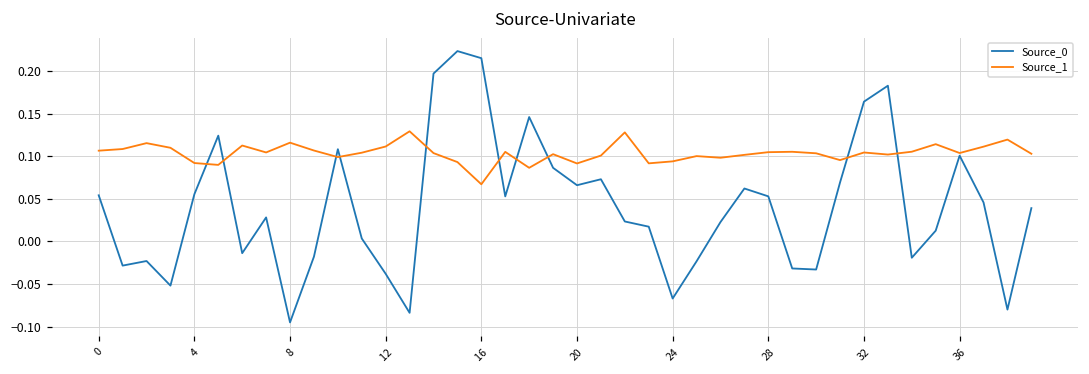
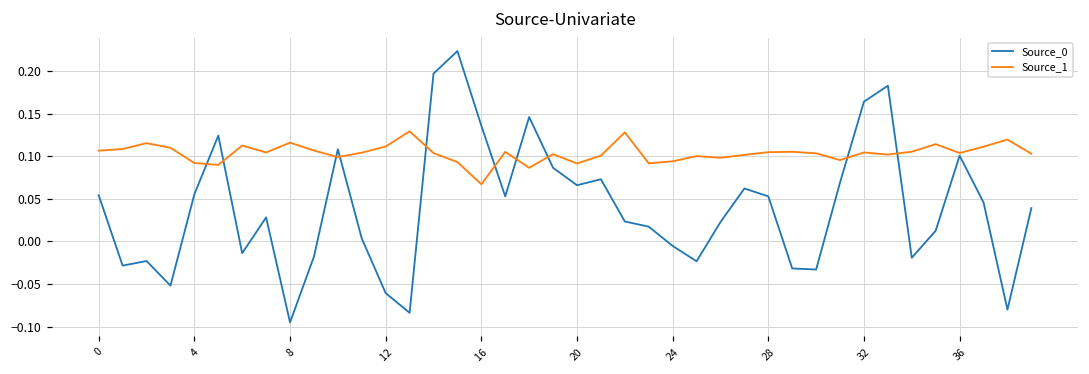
  {
    "Source_0": {
      "0": 0.05,
      "4": 0.06,
      "8": -0.10,
-     "12": -0.04,
-     "16": 0.22,
+     "12": -0.06,
+     "16": 0.14,
      "20": 0.07,
-     "24": -0.07,
+     "24": -0.01,
      "28": 0.05,
      "32": 0.16
    },
    "Source_1": {
      "0": 0.11,
      "4": 0.09,
      "8": 0.12,
      "12": 0.11,
      "16": 0.07,
      "20": 0.09,
      "24": 0.09,
      "28": 0.10,
      "32": 0.10
    }
  }
